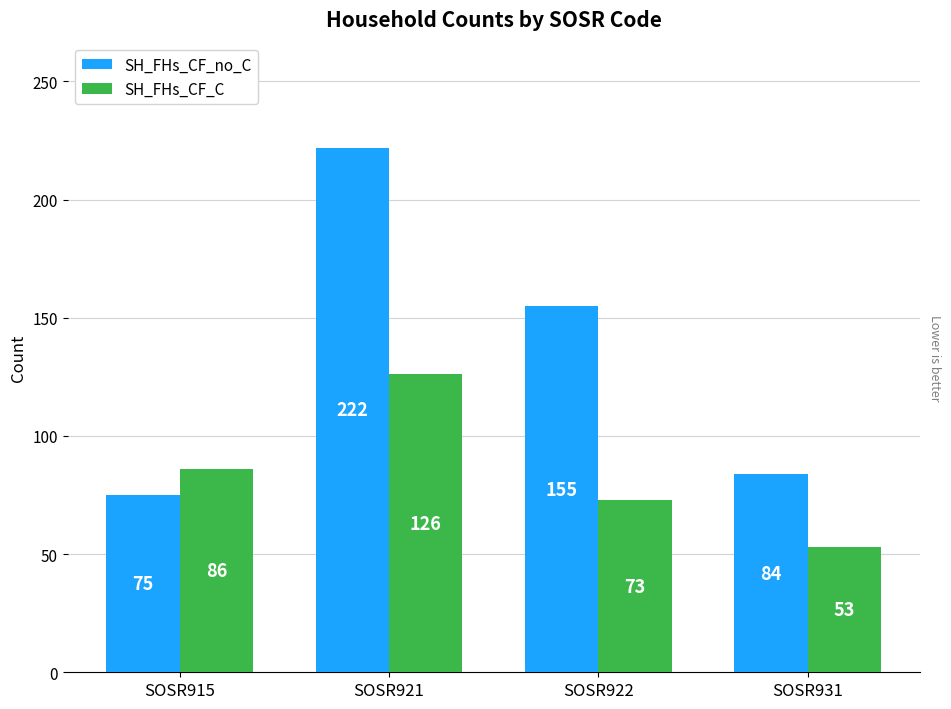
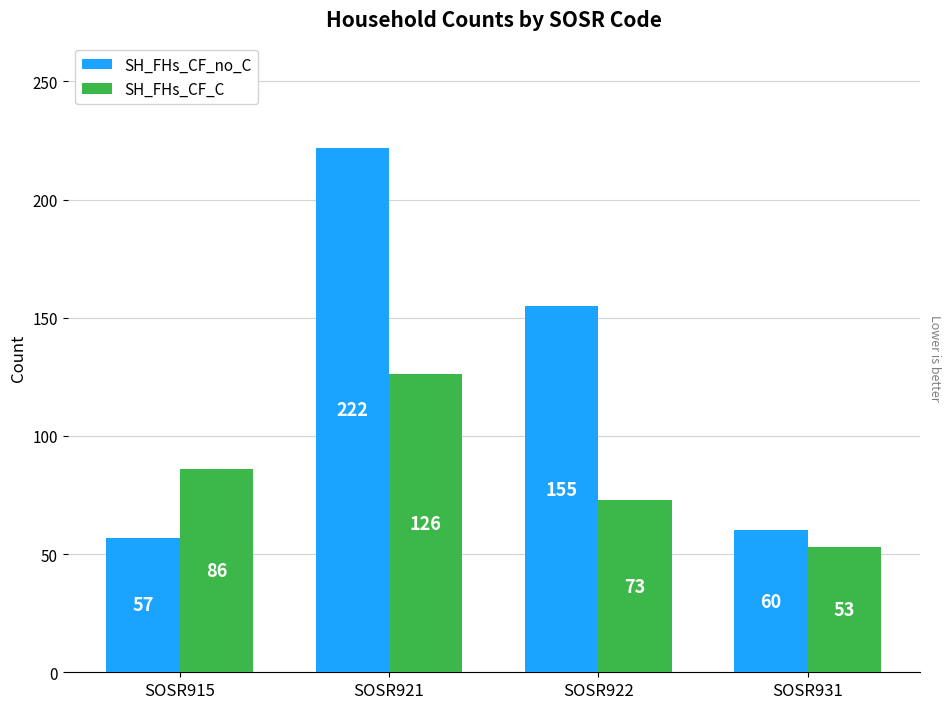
  {
    "SH_FHs_CF_no_C": {
-     "SOSR915": 75,
+     "SOSR915": 57,
      "SOSR921": 222,
      "SOSR922": 155,
-     "SOSR931": 84
+     "SOSR931": 60
    },
    "SH_FHs_CF_C": {
      "SOSR915": 86,
      "SOSR921": 126,
      "SOSR922": 73,
      "SOSR931": 53
    }
  }
